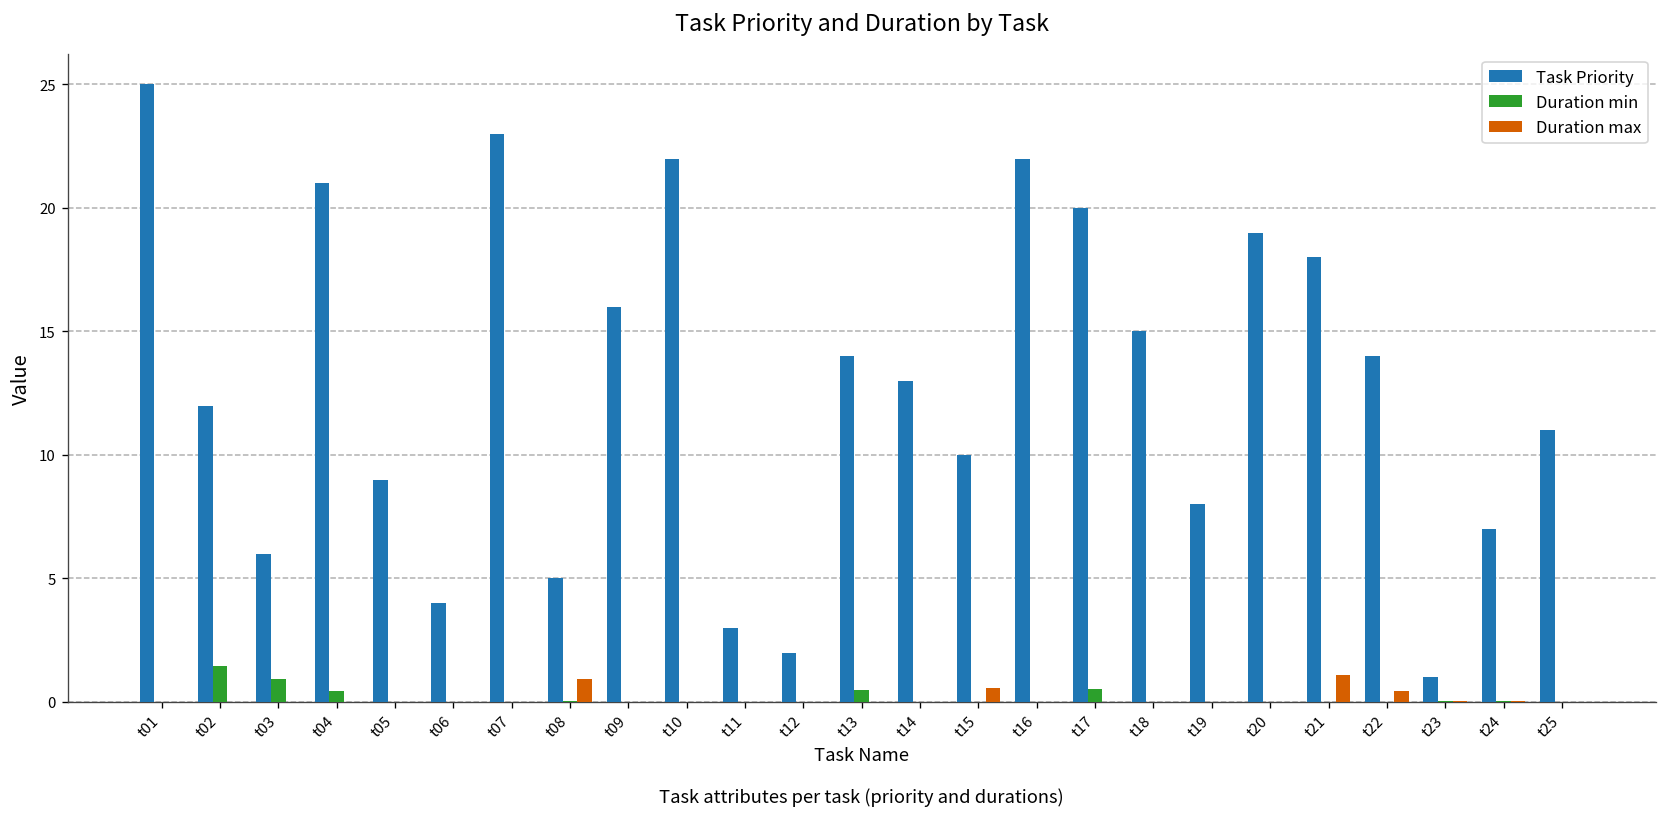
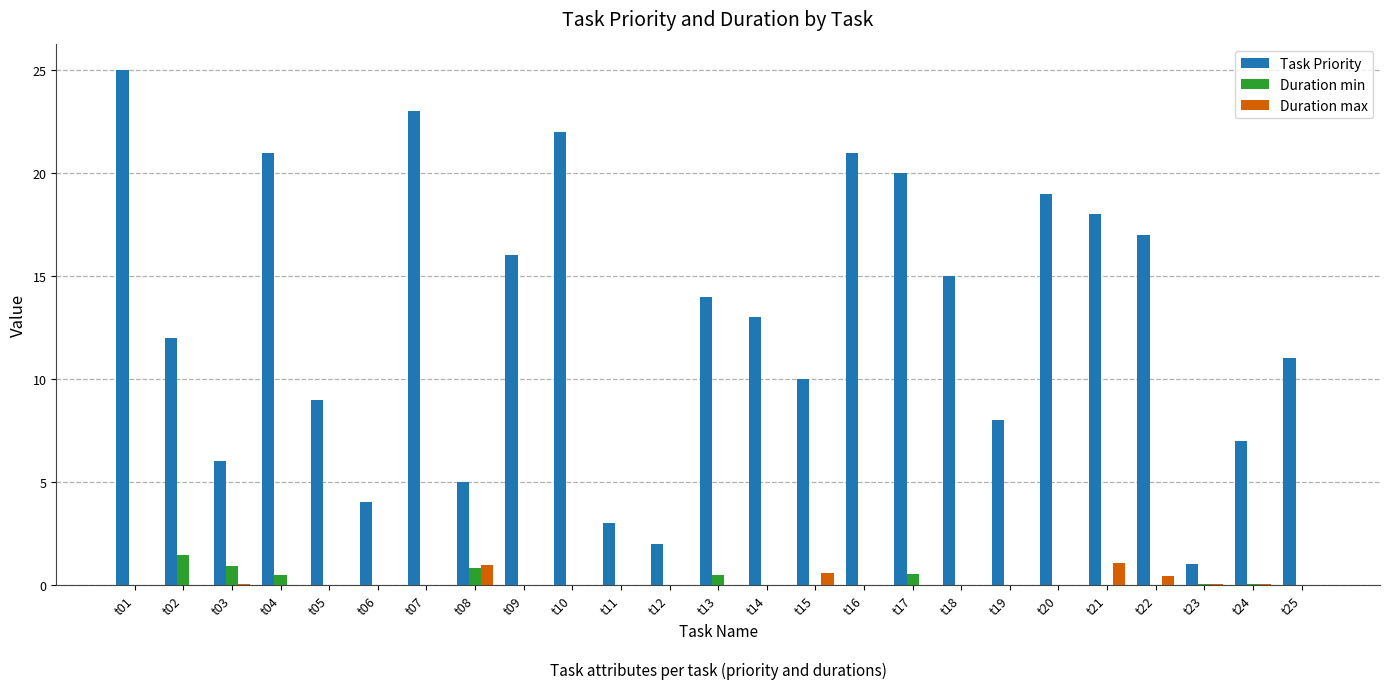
  {
    "Task Priority": {
      "t01": 25,
      "t02": 12,
      "t03": 6,
      "t04": 21,
      "t05": 9,
      "t06": 4,
      "t07": 23,
      "t08": 5,
      "t09": 16,
      "t10": 22,
      "t11": 3,
      "t12": 2,
      "t13": 14,
      "t14": 13,
      "t15": 10,
-     "t16": 22,
+     "t16": 21,
      "t17": 20,
      "t18": 15,
      "t19": 8,
      "t20": 19,
      "t21": 18,
-     "t22": 14,
+     "t22": 17,
      "t23": 1,
      "t24": 7,
      "t25": 11
    },
    "Duration min": {
      "t02": 1.4,
      "t03": 0.9,
      "t04": 0.5,
-     "t08": 0.0,
+     "t08": 0.8,
      "t13": 0.5,
      "t17": 0.5
    },
    "Duration max": {
      "t08": 0.9,
      "t15": 0.6,
      "t21": 1.1,
      "t22": 0.4
    }
  }
